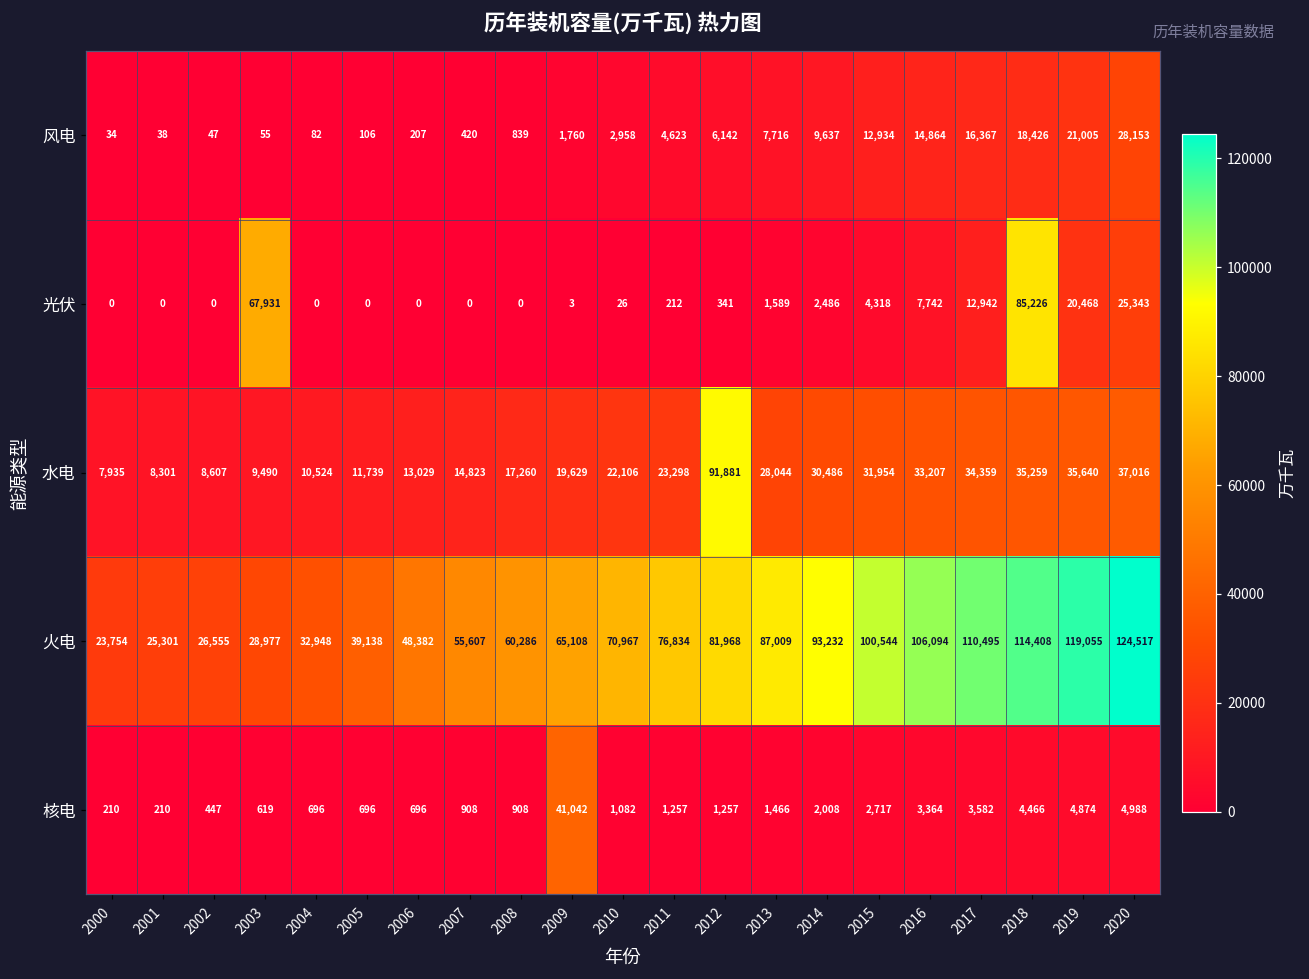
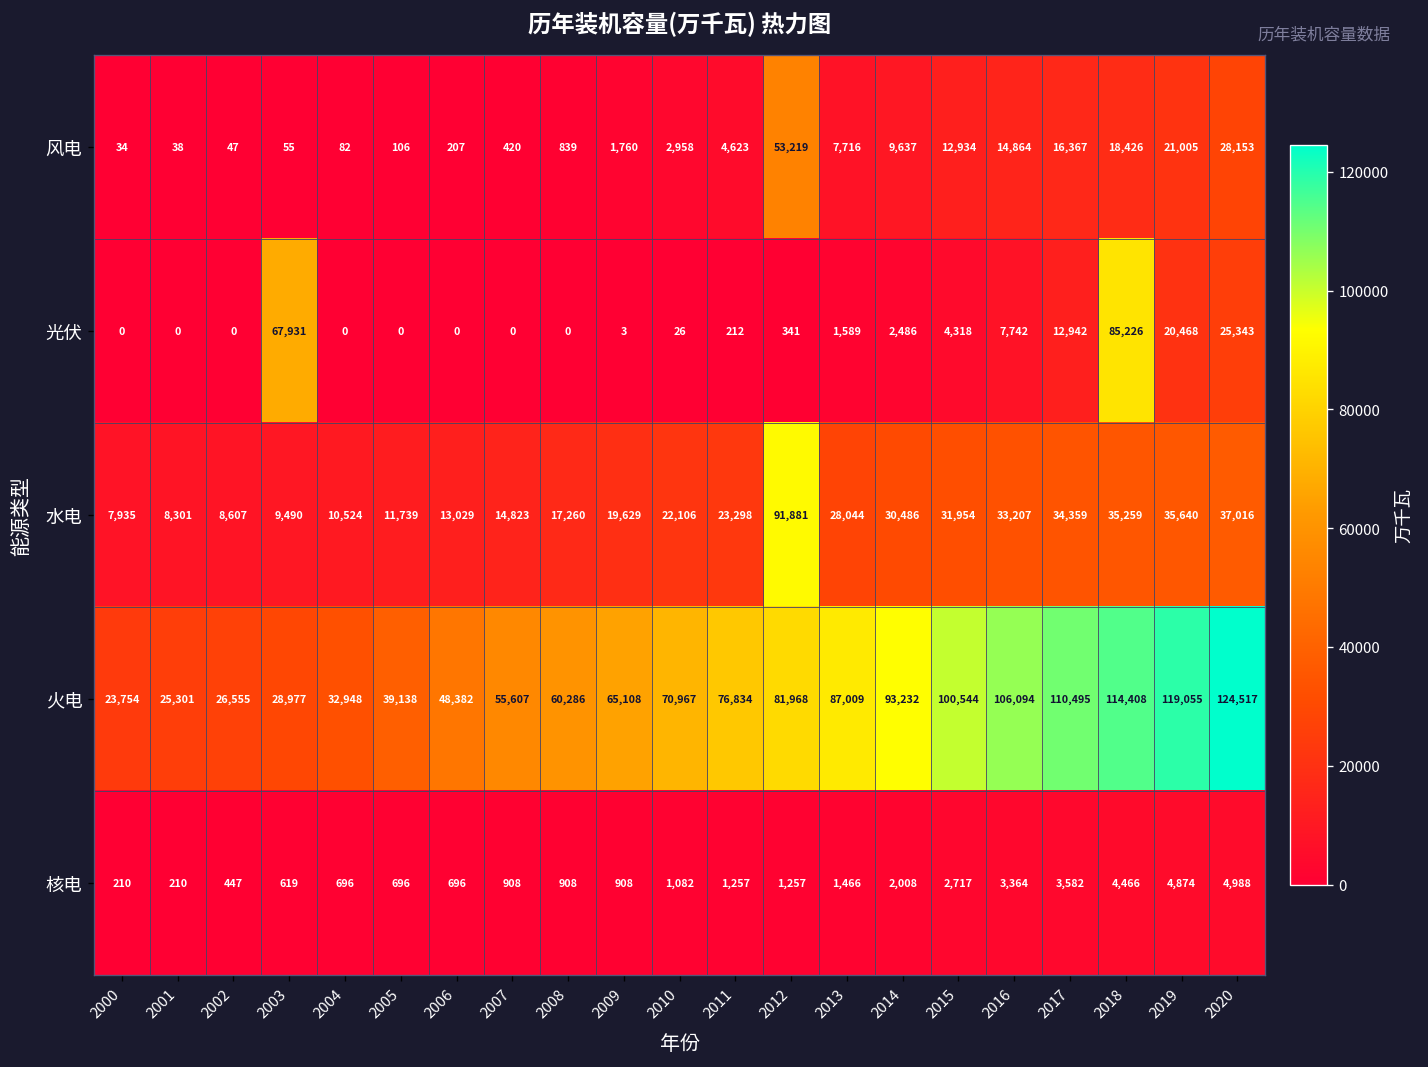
  {
    "风电": {
      "2000": "34",
      "2001": "38",
      "2002": "47",
      "2003": "55",
      "2004": "82",
      "2005": "106",
      "2006": "207",
      "2007": "420",
      "2008": "839",
      "2009": "1,760",
      "2010": "2,958",
      "2011": "4,623",
-     "2012": "6,142",
+     "2012": "53,219",
      "2013": "7,716",
      "2014": "9,637",
      "2015": "12,934",
      "2016": "14,864",
      "2017": "16,367",
      "2018": "18,426",
      "2019": "21,005",
      "2020": "28,153"
    },
    "光伏": {
      "2000": "0",
      "2001": "0",
      "2002": "0",
      "2003": "67,931",
      "2004": "0",
      "2005": "0",
      "2006": "0",
      "2007": "0",
      "2008": "0",
      "2009": "3",
      "2010": "26",
      "2011": "212",
      "2012": "341",
      "2013": "1,589",
      "2014": "2,486",
      "2015": "4,318",
      "2016": "7,742",
      "2017": "12,942",
      "2018": "85,226",
      "2019": "20,468",
      "2020": "25,343"
    },
    "水电": {
      "2000": "7,935",
      "2001": "8,301",
      "2002": "8,607",
      "2003": "9,490",
      "2004": "10,524",
      "2005": "11,739",
      "2006": "13,029",
      "2007": "14,823",
      "2008": "17,260",
      "2009": "19,629",
      "2010": "22,106",
      "2011": "23,298",
      "2012": "91,881",
      "2013": "28,044",
      "2014": "30,486",
      "2015": "31,954",
      "2016": "33,207",
      "2017": "34,359",
      "2018": "35,259",
      "2019": "35,640",
      "2020": "37,016"
    },
    "火电": {
      "2000": "23,754",
      "2001": "25,301",
      "2002": "26,555",
      "2003": "28,977",
      "2004": "32,948",
      "2005": "39,138",
      "2006": "48,382",
      "2007": "55,607",
      "2008": "60,286",
      "2009": "65,108",
      "2010": "70,967",
      "2011": "76,834",
      "2012": "81,968",
      "2013": "87,009",
      "2014": "93,232",
      "2015": "100,544",
      "2016": "106,094",
      "2017": "110,495",
      "2018": "114,408",
      "2019": "119,055",
      "2020": "124,517"
    },
    "核电": {
      "2000": "210",
      "2001": "210",
      "2002": "447",
      "2003": "619",
      "2004": "696",
      "2005": "696",
      "2006": "696",
      "2007": "908",
      "2008": "908",
-     "2009": "41,042",
+     "2009": "908",
      "2010": "1,082",
      "2011": "1,257",
      "2012": "1,257",
      "2013": "1,466",
      "2014": "2,008",
      "2015": "2,717",
      "2016": "3,364",
      "2017": "3,582",
      "2018": "4,466",
      "2019": "4,874",
      "2020": "4,988"
    }
  }
